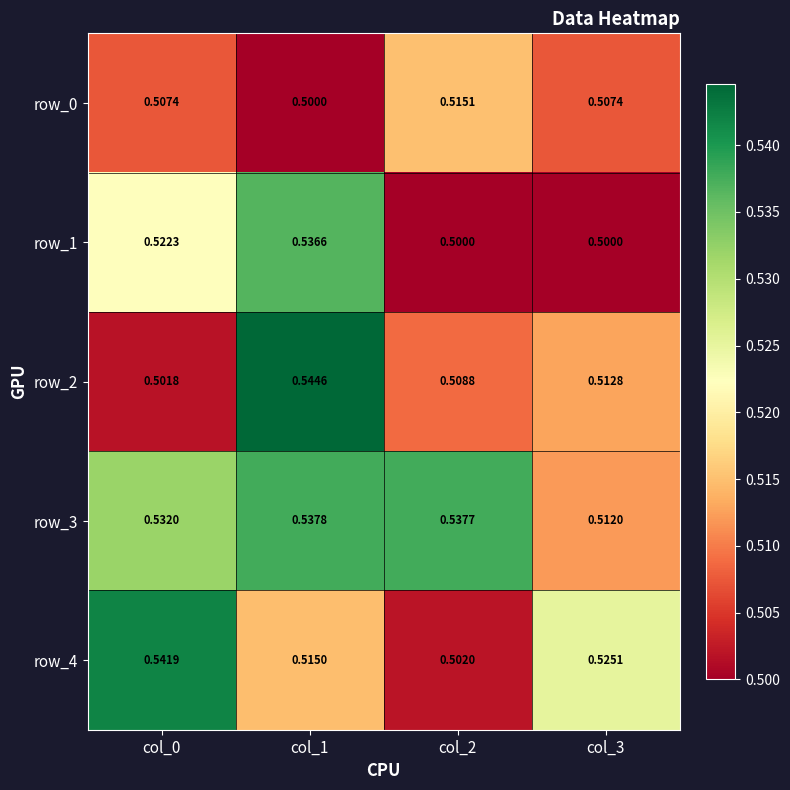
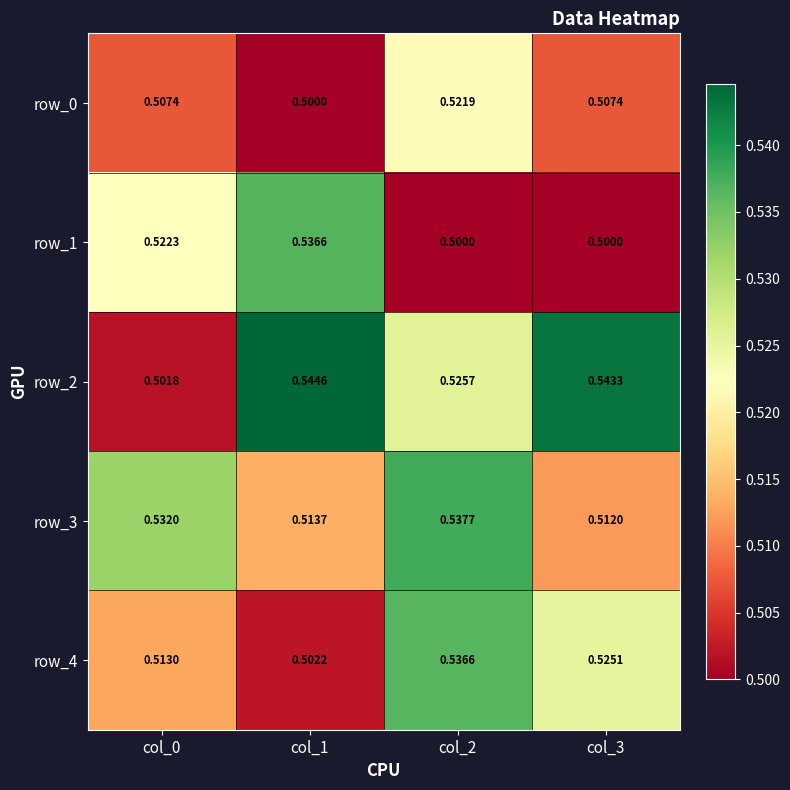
  {
    "row_0": {
      "col_0": 0.5074,
      "col_1": 0.5000,
-     "col_2": 0.5151,
+     "col_2": 0.5219,
      "col_3": 0.5074
    },
    "row_1": {
      "col_0": 0.5223,
      "col_1": 0.5366,
      "col_2": 0.5000,
      "col_3": 0.5000
    },
    "row_2": {
      "col_0": 0.5018,
      "col_1": 0.5446,
-     "col_2": 0.5088,
-     "col_3": 0.5128
+     "col_2": 0.5257,
+     "col_3": 0.5433
    },
    "row_3": {
      "col_0": 0.5320,
-     "col_1": 0.5378,
+     "col_1": 0.5137,
      "col_2": 0.5377,
      "col_3": 0.5120
    },
    "row_4": {
-     "col_0": 0.5419,
-     "col_1": 0.5150,
-     "col_2": 0.5020,
+     "col_0": 0.5130,
+     "col_1": 0.5022,
+     "col_2": 0.5366,
      "col_3": 0.5251
    }
  }
